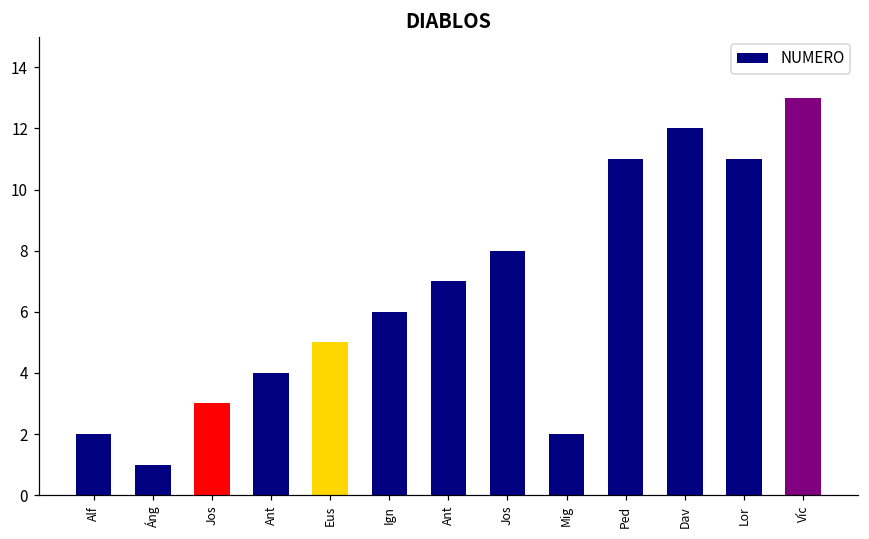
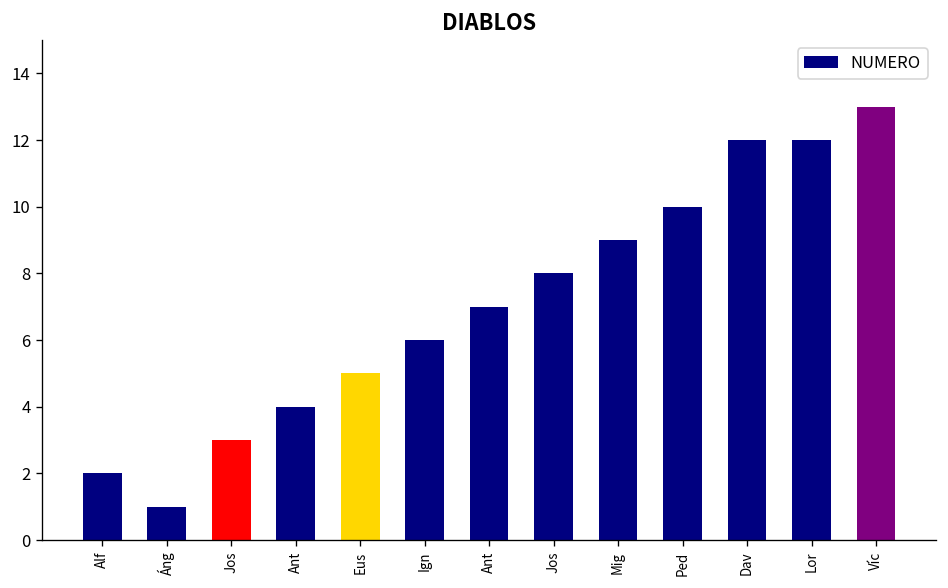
  {
    "Alf": 2,
    "Áng": 1,
    "Eus": 5,
    "Ign": 6,
-   "Mig": 2,
-   "Ped": 11,
+   "Mig": 9,
+   "Ped": 10,
    "Dav": 12,
-   "Lor": 11,
+   "Lor": 12,
    "Víc": 13
  }
